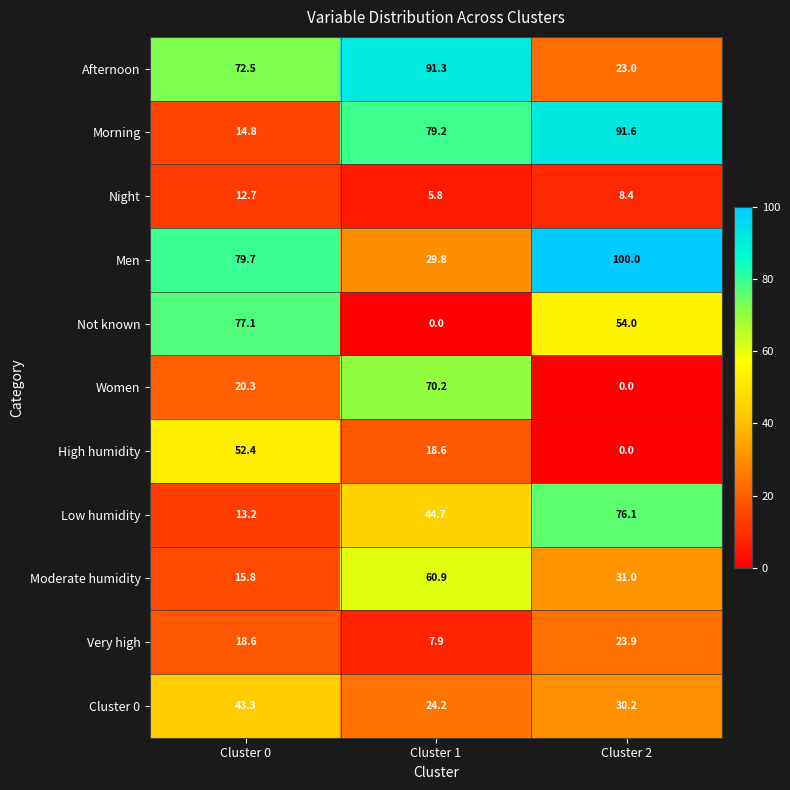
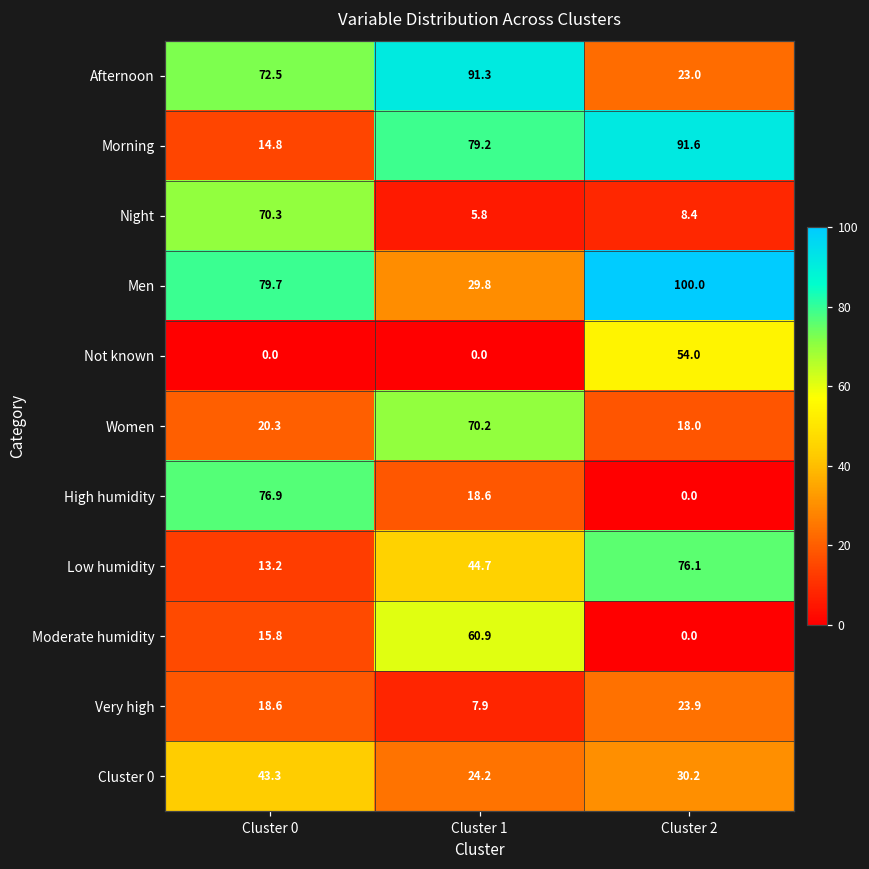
  {
    "Afternoon": {
      "Cluster 0": 72.5,
      "Cluster 1": 91.3,
      "Cluster 2": 23.0
    },
    "Morning": {
      "Cluster 0": 14.8,
      "Cluster 1": 79.2,
      "Cluster 2": 91.6
    },
    "Night": {
-     "Cluster 0": 12.7,
+     "Cluster 0": 70.3,
      "Cluster 1": 5.8,
      "Cluster 2": 8.4
    },
    "Men": {
      "Cluster 0": 79.7,
      "Cluster 1": 29.8,
      "Cluster 2": 100.0
    },
    "Not known": {
-     "Cluster 0": 77.1,
+     "Cluster 0": 0.0,
      "Cluster 1": 0.0,
      "Cluster 2": 54.0
    },
    "Women": {
      "Cluster 0": 20.3,
      "Cluster 1": 70.2,
-     "Cluster 2": 0.0
+     "Cluster 2": 18.0
    },
    "High humidity": {
-     "Cluster 0": 52.4,
+     "Cluster 0": 76.9,
      "Cluster 1": 18.6,
      "Cluster 2": 0.0
    },
    "Low humidity": {
      "Cluster 0": 13.2,
      "Cluster 1": 44.7,
      "Cluster 2": 76.1
    },
    "Moderate humidity": {
      "Cluster 0": 15.8,
      "Cluster 1": 60.9,
-     "Cluster 2": 31.0
+     "Cluster 2": 0.0
    },
    "Very high": {
      "Cluster 0": 18.6,
      "Cluster 1": 7.9,
      "Cluster 2": 23.9
    },
    "Cluster 0": {
      "Cluster 0": 43.3,
      "Cluster 1": 24.2,
      "Cluster 2": 30.2
    }
  }
